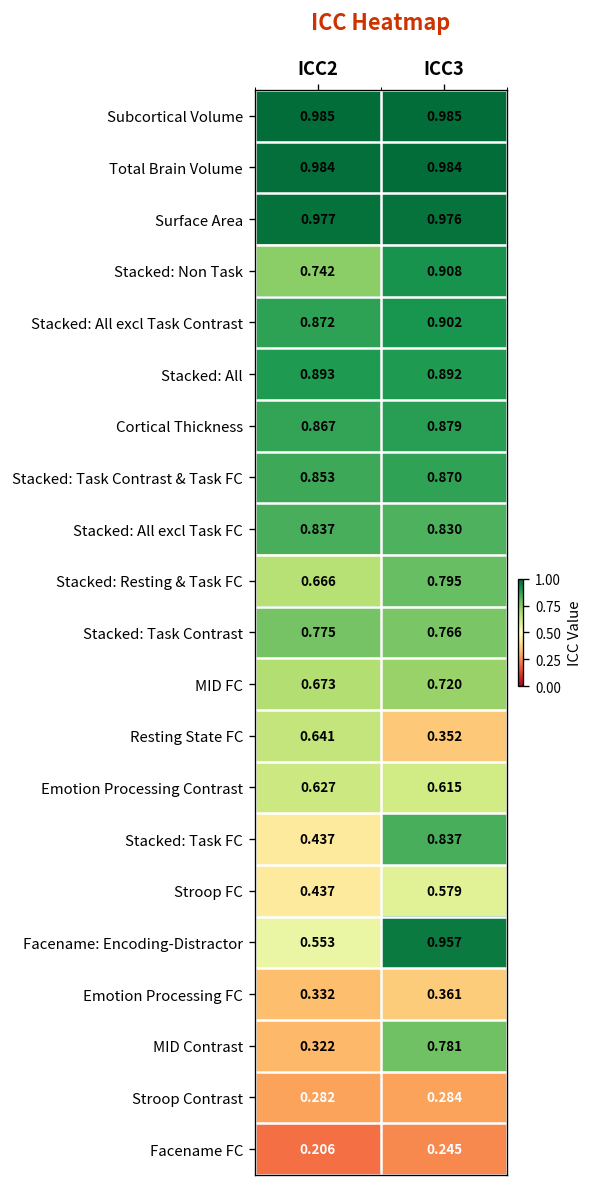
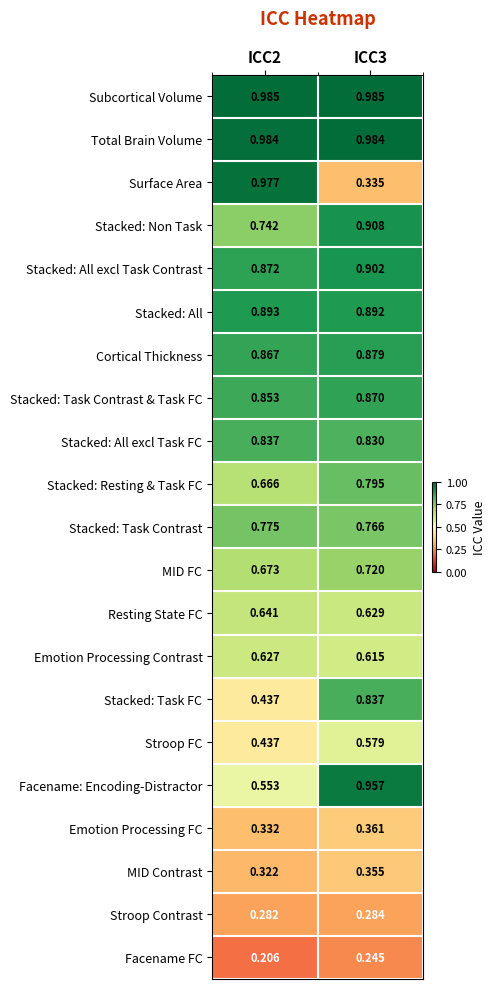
  {
    "Subcortical Volume": {
      "ICC2": 0.985,
      "ICC3": 0.985
    },
    "Total Brain Volume": {
      "ICC2": 0.984,
      "ICC3": 0.984
    },
    "Surface Area": {
      "ICC2": 0.977,
-     "ICC3": 0.976
+     "ICC3": 0.335
    },
    "Stacked: Non Task": {
      "ICC2": 0.742,
      "ICC3": 0.908
    },
    "Stacked: All excl Task Contrast": {
      "ICC2": 0.872,
      "ICC3": 0.902
    },
    "Stacked: All": {
      "ICC2": 0.893,
      "ICC3": 0.892
    },
    "Cortical Thickness": {
      "ICC2": 0.867,
      "ICC3": 0.879
    },
    "Stacked: Task Contrast & Task FC": {
      "ICC2": 0.853,
      "ICC3": 0.870
    },
    "Stacked: All excl Task FC": {
      "ICC2": 0.837,
      "ICC3": 0.830
    },
    "Stacked: Resting & Task FC": {
      "ICC2": 0.666,
      "ICC3": 0.795
    },
    "Stacked: Task Contrast": {
      "ICC2": 0.775,
      "ICC3": 0.766
    },
    "MID FC": {
      "ICC2": 0.673,
      "ICC3": 0.720
    },
    "Resting State FC": {
      "ICC2": 0.641,
-     "ICC3": 0.352
+     "ICC3": 0.629
    },
    "Emotion Processing Contrast": {
      "ICC2": 0.627,
      "ICC3": 0.615
    },
    "Stacked: Task FC": {
      "ICC2": 0.437,
      "ICC3": 0.837
    },
    "Stroop FC": {
      "ICC2": 0.437,
      "ICC3": 0.579
    },
    "Facename: Encoding-Distractor": {
      "ICC2": 0.553,
      "ICC3": 0.957
    },
    "Emotion Processing FC": {
      "ICC2": 0.332,
      "ICC3": 0.361
    },
    "MID Contrast": {
      "ICC2": 0.322,
-     "ICC3": 0.781
+     "ICC3": 0.355
    },
    "Stroop Contrast": {
      "ICC2": 0.282,
      "ICC3": 0.284
    },
    "Facename FC": {
      "ICC2": 0.206,
      "ICC3": 0.245
    }
  }
